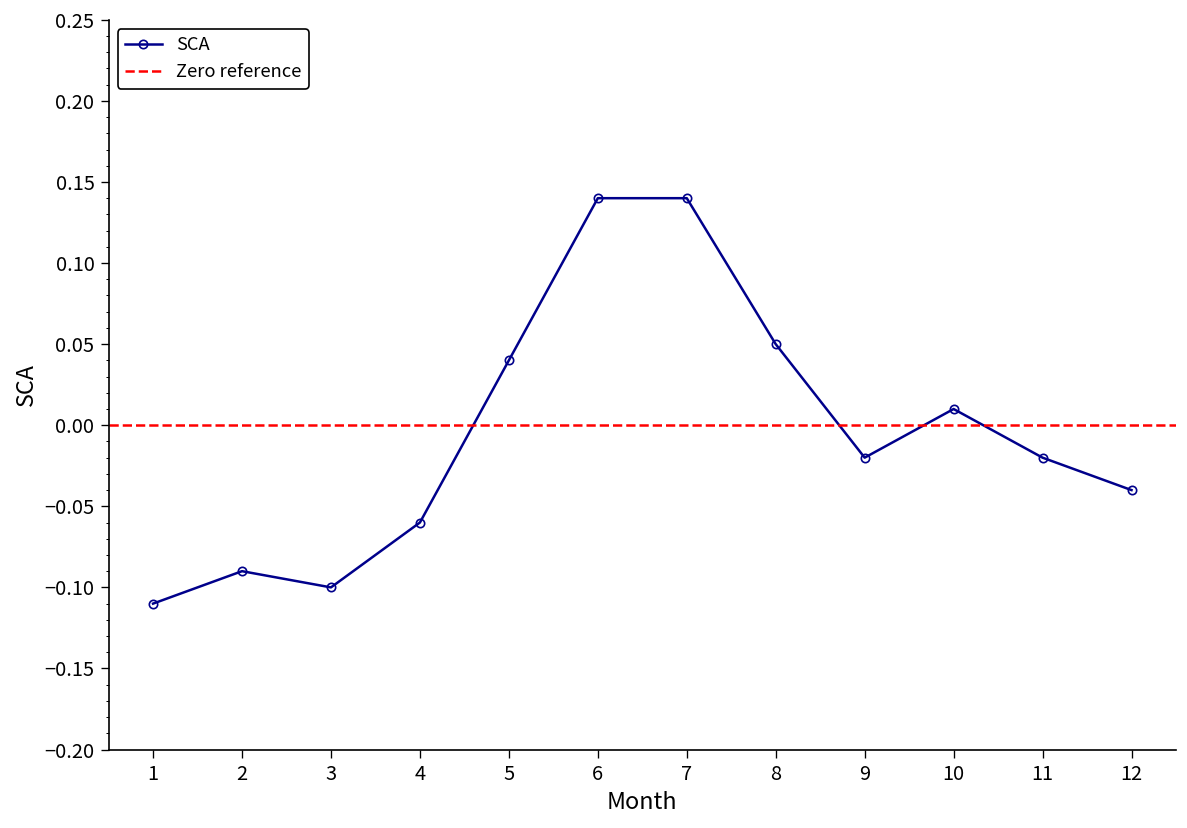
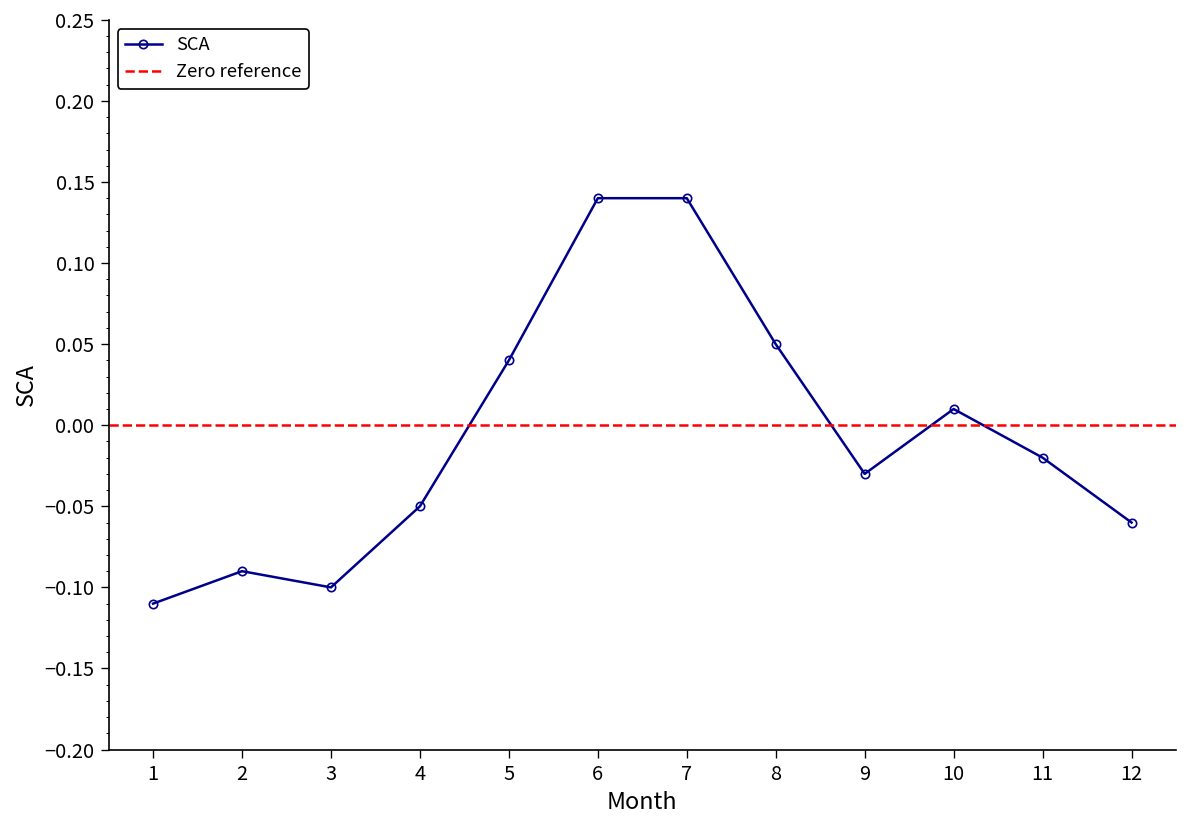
  {
    "1": -0.11,
    "2": -0.09,
    "3": -0.10,
-   "4": -0.06,
+   "4": -0.05,
    "5": 0.04,
    "6": 0.14,
    "7": 0.14,
    "8": 0.05,
-   "9": -0.02,
+   "9": -0.03,
    "10": 0.01,
    "11": -0.02,
-   "12": -0.04
+   "12": -0.06
  }
